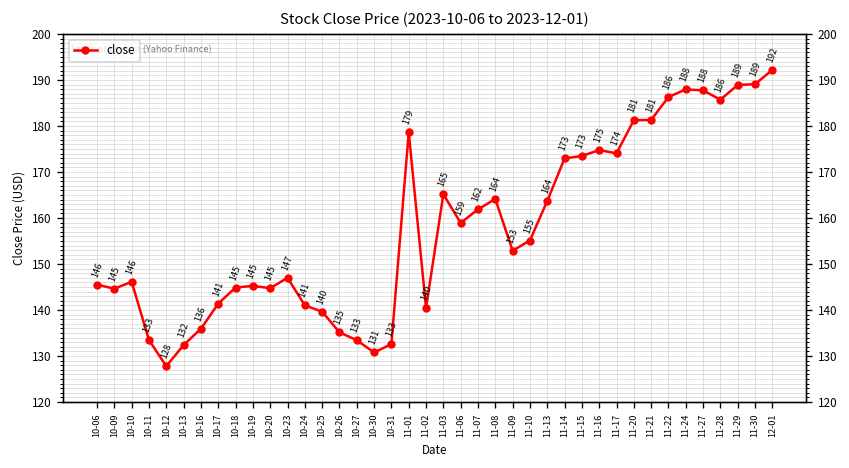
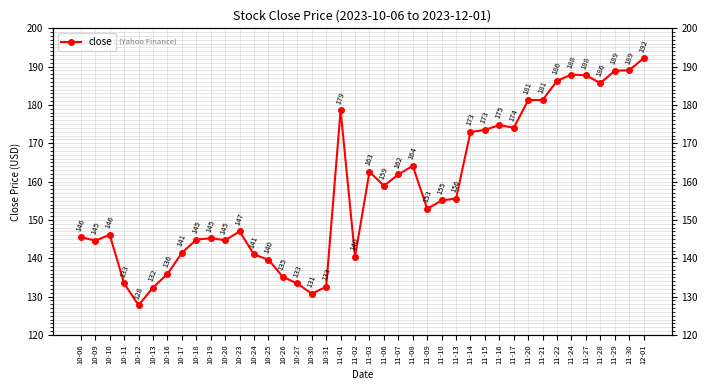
  {
    "10-06": 146,
    "10-09": 145,
    "10-10": 146,
    "10-11": 133,
    "10-12": 128,
    "10-13": 132,
    "10-16": 136,
    "10-17": 141,
    "10-18": 145,
    "10-19": 145,
    "10-20": 145,
    "10-23": 147,
    "10-24": 141,
    "10-25": 140,
    "10-26": 135,
    "10-27": 133,
    "10-30": 131,
    "10-31": 133,
    "11-01": 179,
    "11-02": 140,
-   "11-03": 165,
+   "11-03": 163,
    "11-06": 159,
    "11-07": 162,
    "11-08": 164,
    "11-09": 153,
    "11-10": 155,
-   "11-13": 164,
+   "11-13": 156,
    "11-14": 173,
    "11-15": 173,
    "11-16": 175,
    "11-17": 174,
    "11-20": 181,
    "11-21": 181,
    "11-22": 186,
    "11-24": 188,
    "11-27": 188,
    "11-28": 186,
    "11-29": 189,
    "11-30": 189,
    "12-01": 192
  }
